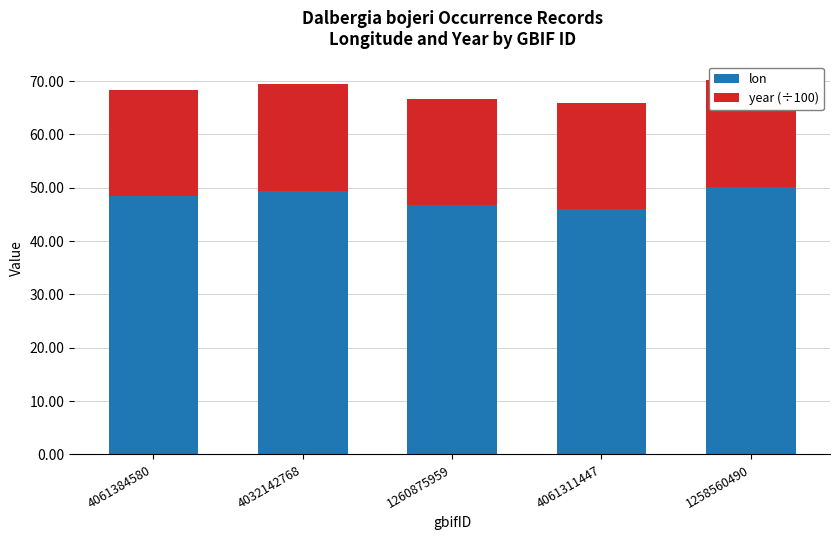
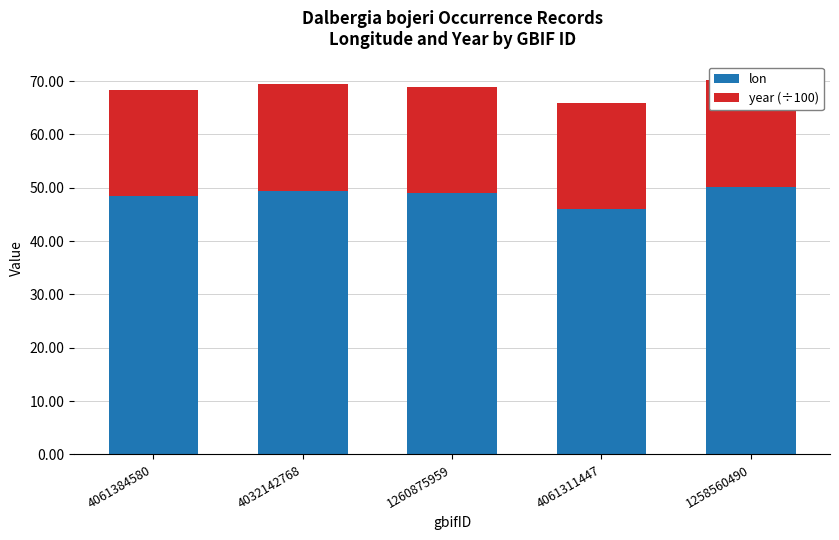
  {
    "lon": {
      "4061384580": 48,
      "4032142768": 49,
-     "1260875959": 47,
+     "1260875959": 49,
      "4061311447": 46,
      "1258560490": 50
    },
    "year (÷100)": {
      "4061384580": 20,
      "4032142768": 20,
      "1260875959": 20,
      "4061311447": 20
    }
  }
